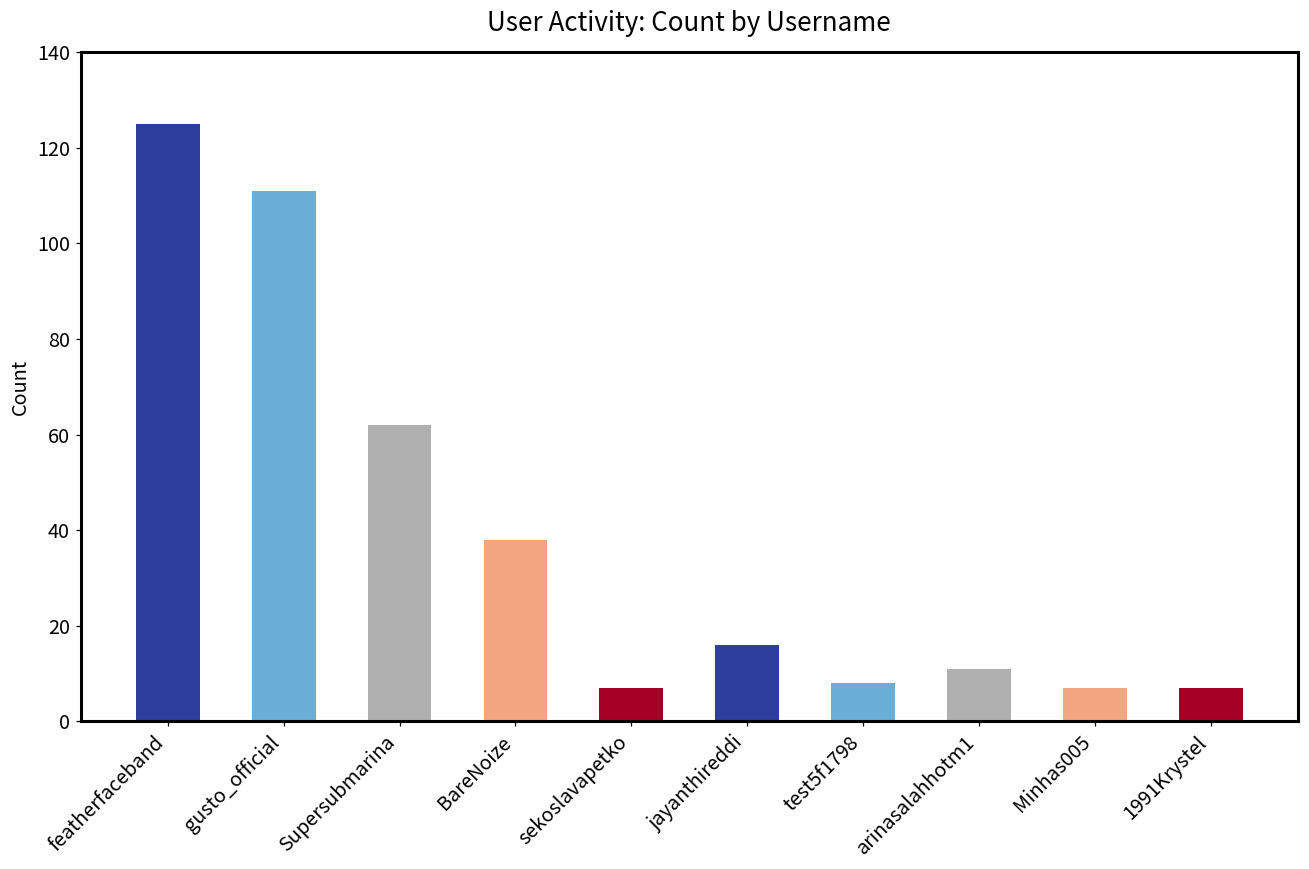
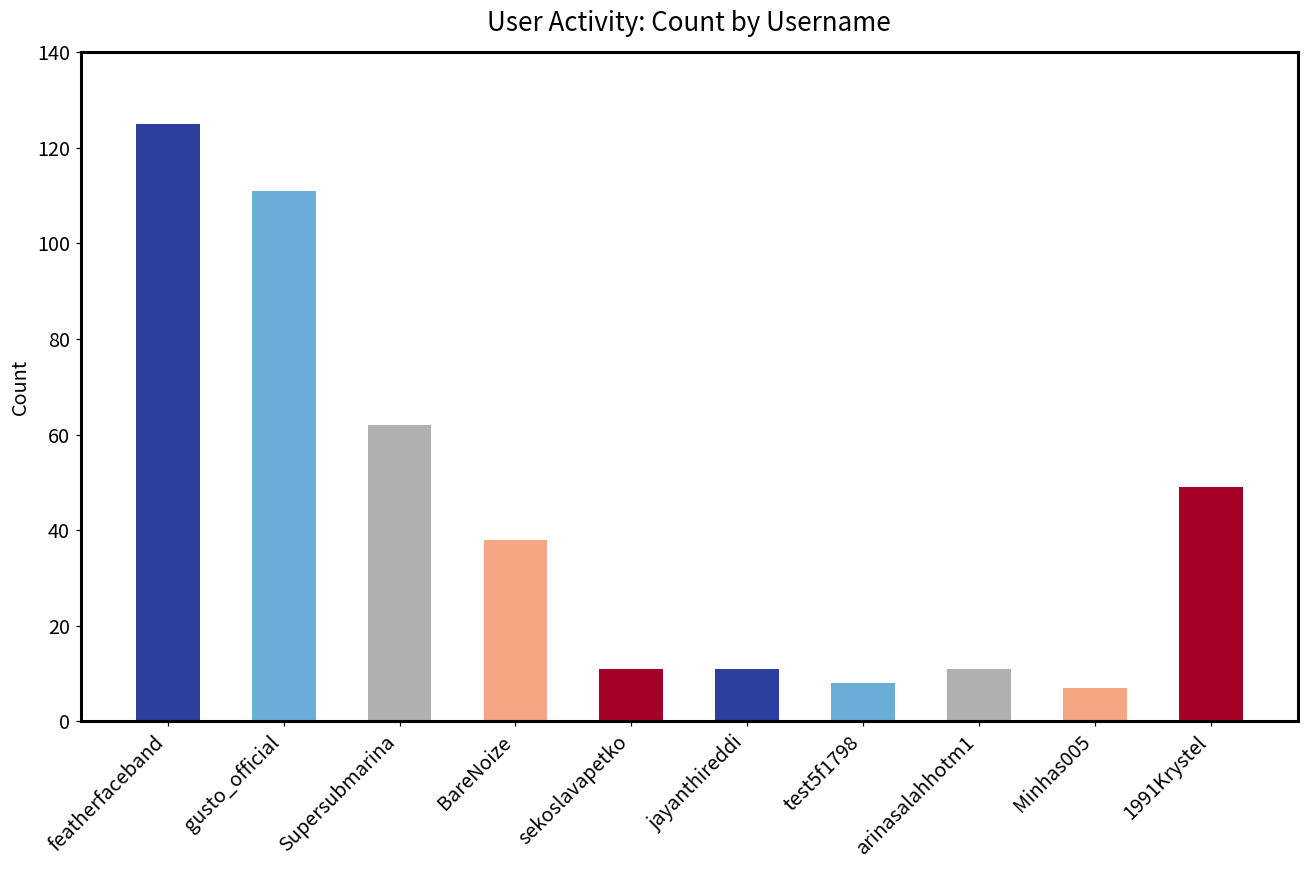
  {
    "featherfaceband": 125,
    "gusto_official": 111,
    "Supersubmarina": 62,
    "BareNoize": 38,
-   "sekoslavapetko": 7,
-   "jayanthireddi": 16,
+   "sekoslavapetko": 11,
+   "jayanthireddi": 11,
    "test5f1798": 8,
    "arinasalahhotm1": 11,
    "Minhas005": 7,
-   "1991Krystel": 7
+   "1991Krystel": 49
  }
